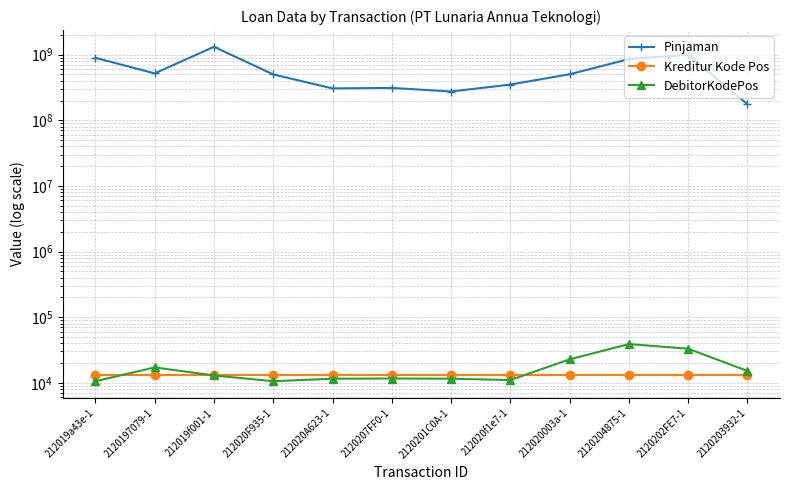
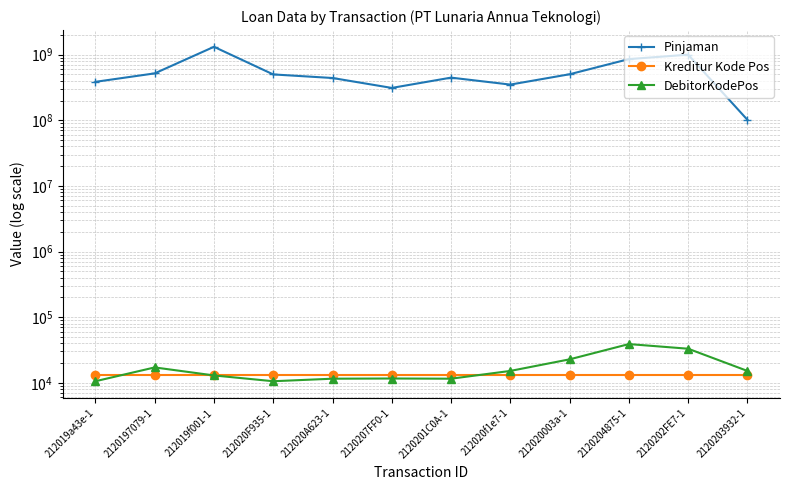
  {
    "Pinjaman": {
-     "212019a43e-1": 900000000,
+     "212019a43e-1": 400000000,
      "2120197079-1": 500000000,
      "212019f001-1": 1300000000,
      "212020F935-1": 500000000,
-     "212020A623-1": 300000000,
+     "212020A623-1": 400000000,
      "2120207FF0-1": 300000000,
-     "2120201C0A-1": 270000000,
+     "2120201C0A-1": 400000000,
      "212020f1e7-1": 400000000,
      "212020003a-1": 500000000,
-     "2120203932-1": 180000000
+     "2120203932-1": 100000000
    },
    "Kreditur Kode Pos": {
      "212019a43e-1": 13000,
      "2120197079-1": 13000,
      "212020F935-1": 13000,
      "212020A623-1": 13000,
      "2120207FF0-1": 13000,
      "2120201C0A-1": 13000,
      "212020f1e7-1": 13000,
      "212020003a-1": 13000,
      "2120204875-1": 13000,
      "2120202FE7-1": 13000,
      "2120203932-1": 13000
    },
    "DebitorKodePos": {
      "212019a43e-1": 11000,
      "2120197079-1": 17000,
      "212020F935-1": 11000,
      "212020A623-1": 12000,
      "2120207FF0-1": 12000,
      "2120201C0A-1": 12000,
-     "212020f1e7-1": 11000,
+     "212020f1e7-1": 15000,
      "212020003a-1": 23000,
      "2120204875-1": 40000,
      "2120202FE7-1": 30000,
      "2120203932-1": 15000
    }
  }
